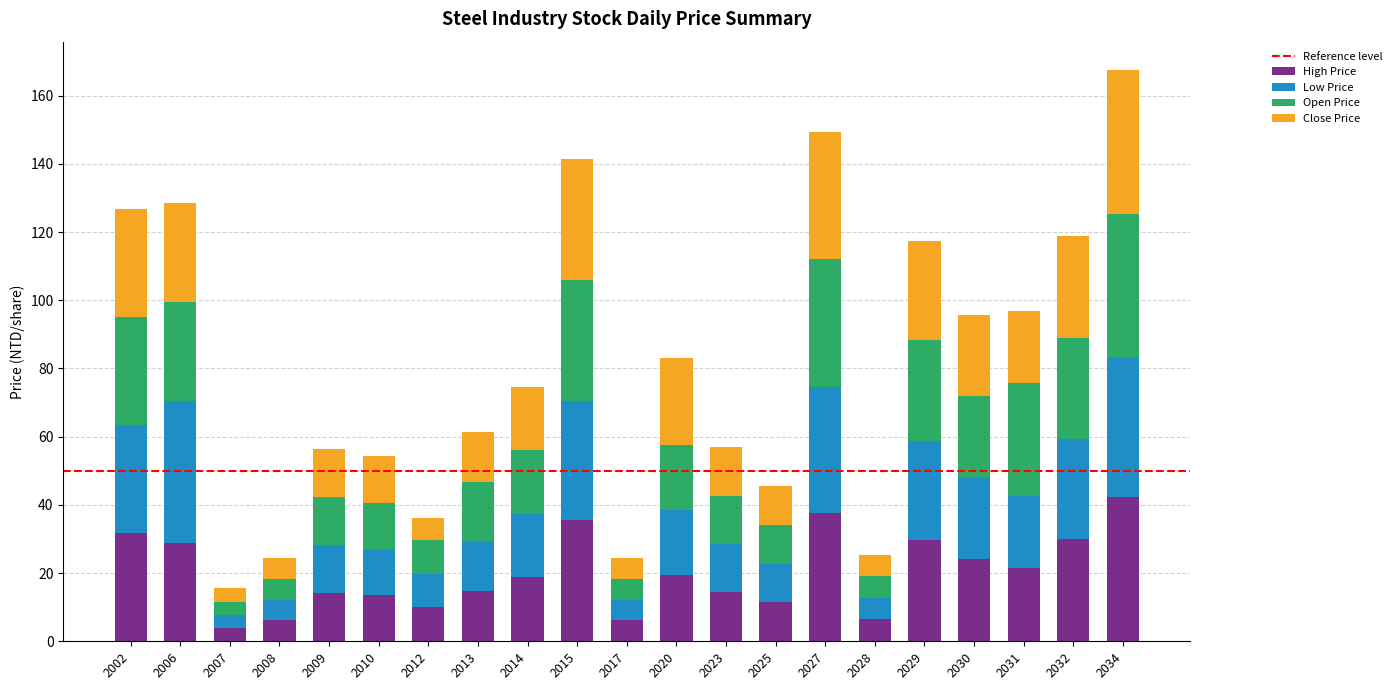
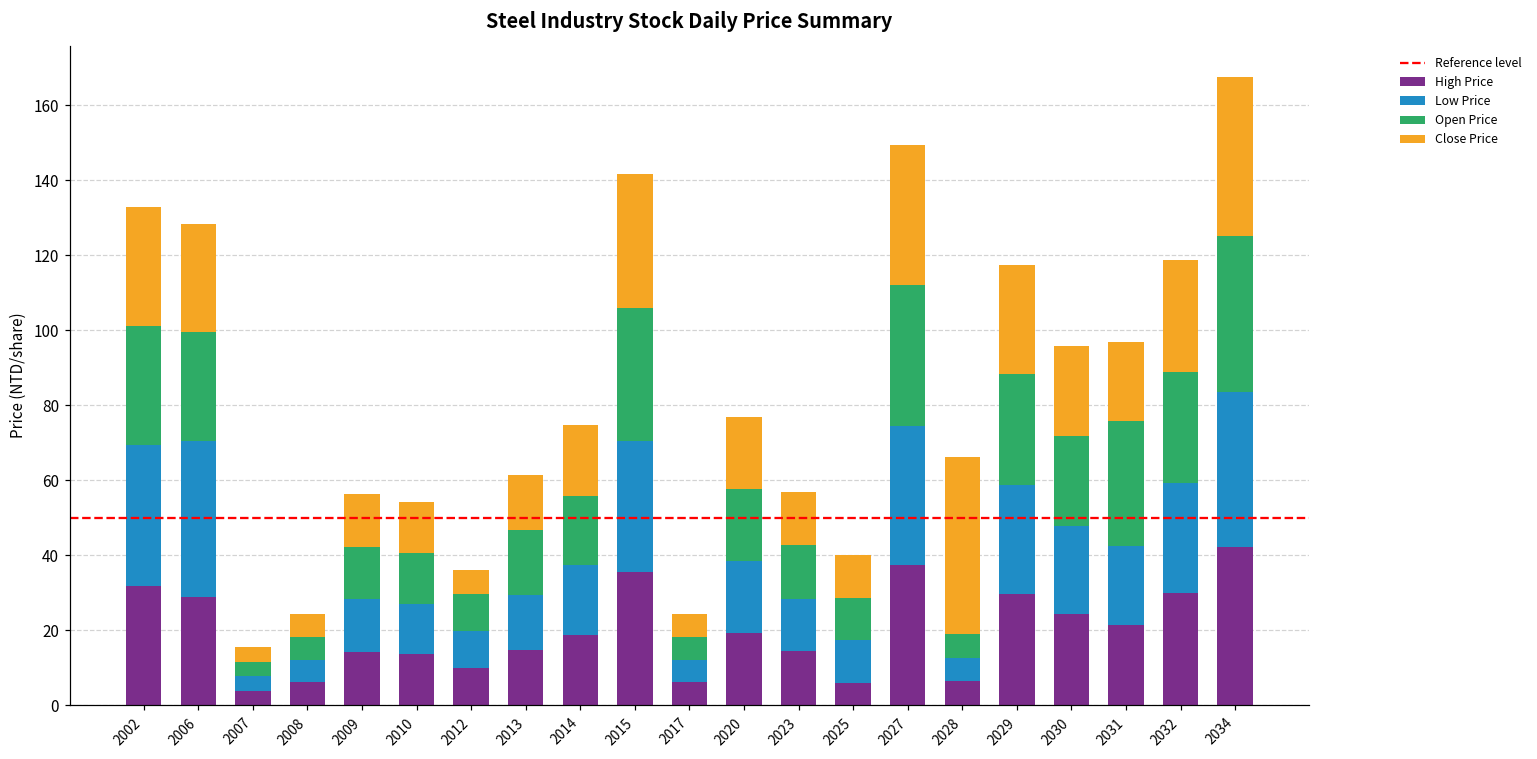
  {
    "High Price": {
      "2002": 32,
      "2006": 29,
      "2007": 4,
      "2008": 6,
      "2009": 14,
      "2010": 14,
      "2012": 10,
      "2013": 15,
      "2014": 19,
      "2015": 36,
      "2017": 6,
      "2020": 19,
      "2023": 15,
-     "2025": 11,
+     "2025": 6,
      "2027": 38,
      "2028": 6,
      "2029": 30,
      "2030": 24,
      "2031": 21,
      "2032": 30,
      "2034": 42
    },
    "Low Price": {
-     "2002": 32,
+     "2002": 38,
      "2006": 42,
      "2007": 4,
      "2008": 6,
      "2009": 14,
      "2010": 13,
      "2012": 10,
      "2013": 15,
      "2014": 19,
      "2015": 35,
      "2017": 6,
      "2020": 19,
      "2023": 14,
      "2025": 11,
      "2027": 37,
      "2028": 6,
      "2029": 29,
      "2030": 24,
      "2031": 21,
      "2032": 29,
      "2034": 41
    },
    "Open Price": {
      "2002": 32,
      "2006": 29,
      "2007": 4,
      "2008": 6,
      "2009": 14,
      "2010": 14,
      "2012": 10,
      "2013": 17,
      "2014": 19,
      "2015": 36,
      "2017": 6,
      "2020": 19,
      "2023": 14,
      "2025": 11,
      "2027": 38,
      "2028": 6,
      "2029": 30,
      "2030": 24,
      "2031": 33,
      "2032": 30,
      "2034": 42
    },
    "Close Price": {
      "2002": 32,
      "2006": 29,
      "2007": 4,
      "2008": 6,
      "2009": 14,
      "2010": 14,
      "2012": 6,
      "2013": 15,
      "2014": 19,
      "2015": 36,
      "2017": 6,
-     "2020": 25,
+     "2020": 19,
      "2023": 14,
      "2025": 11,
      "2027": 37,
-     "2028": 6,
+     "2028": 47,
      "2029": 29,
      "2030": 24,
      "2031": 21,
      "2032": 30,
      "2034": 42
    }
  }
